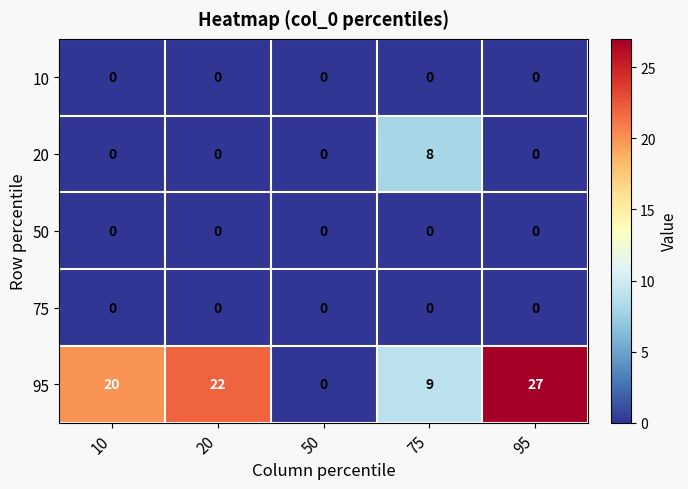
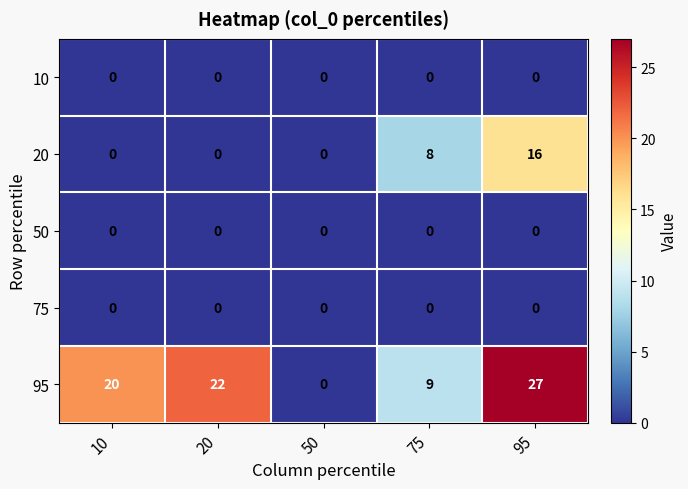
  {
    "10": {
      "10": 0,
      "20": 0,
      "50": 0,
      "75": 0,
      "95": 0
    },
    "20": {
      "10": 0,
      "20": 0,
      "50": 0,
      "75": 8,
-     "95": 0
+     "95": 16
    },
    "50": {
      "10": 0,
      "20": 0,
      "50": 0,
      "75": 0,
      "95": 0
    },
    "75": {
      "10": 0,
      "20": 0,
      "50": 0,
      "75": 0,
      "95": 0
    },
    "95": {
      "10": 20,
      "20": 22,
      "50": 0,
      "75": 9,
      "95": 27
    }
  }
